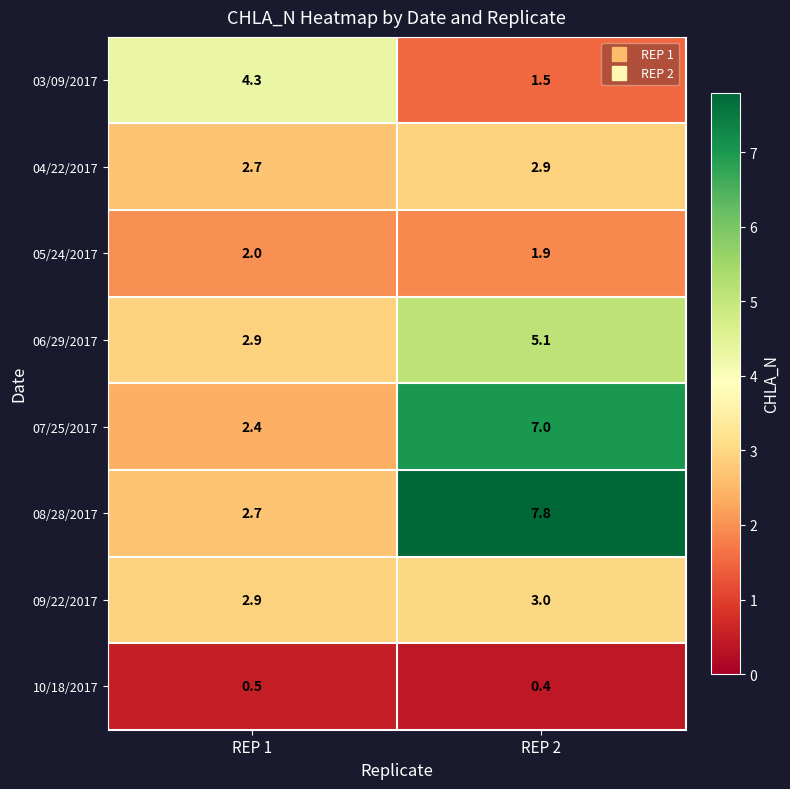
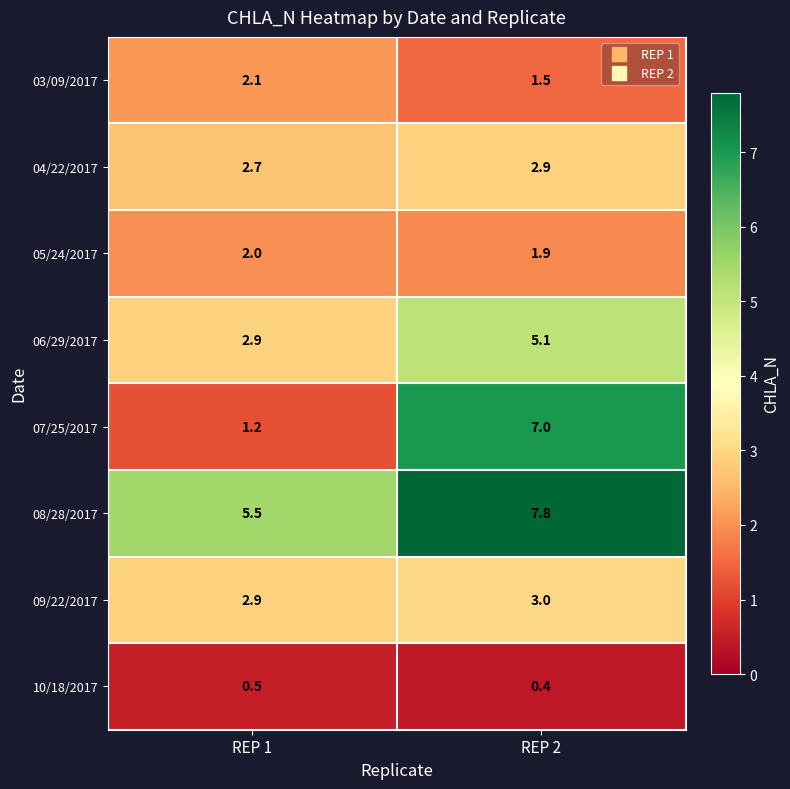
  {
    "03/09/2017": {
-     "REP 1": 4.3,
+     "REP 1": 2.1,
      "REP 2": 1.5
    },
    "04/22/2017": {
      "REP 1": 2.7,
      "REP 2": 2.9
    },
    "05/24/2017": {
      "REP 1": 2.0,
      "REP 2": 1.9
    },
    "06/29/2017": {
      "REP 1": 2.9,
      "REP 2": 5.1
    },
    "07/25/2017": {
-     "REP 1": 2.4,
+     "REP 1": 1.2,
      "REP 2": 7.0
    },
    "08/28/2017": {
-     "REP 1": 2.7,
+     "REP 1": 5.5,
      "REP 2": 7.8
    },
    "09/22/2017": {
      "REP 1": 2.9,
      "REP 2": 3.0
    },
    "10/18/2017": {
      "REP 1": 0.5,
      "REP 2": 0.4
    }
  }
